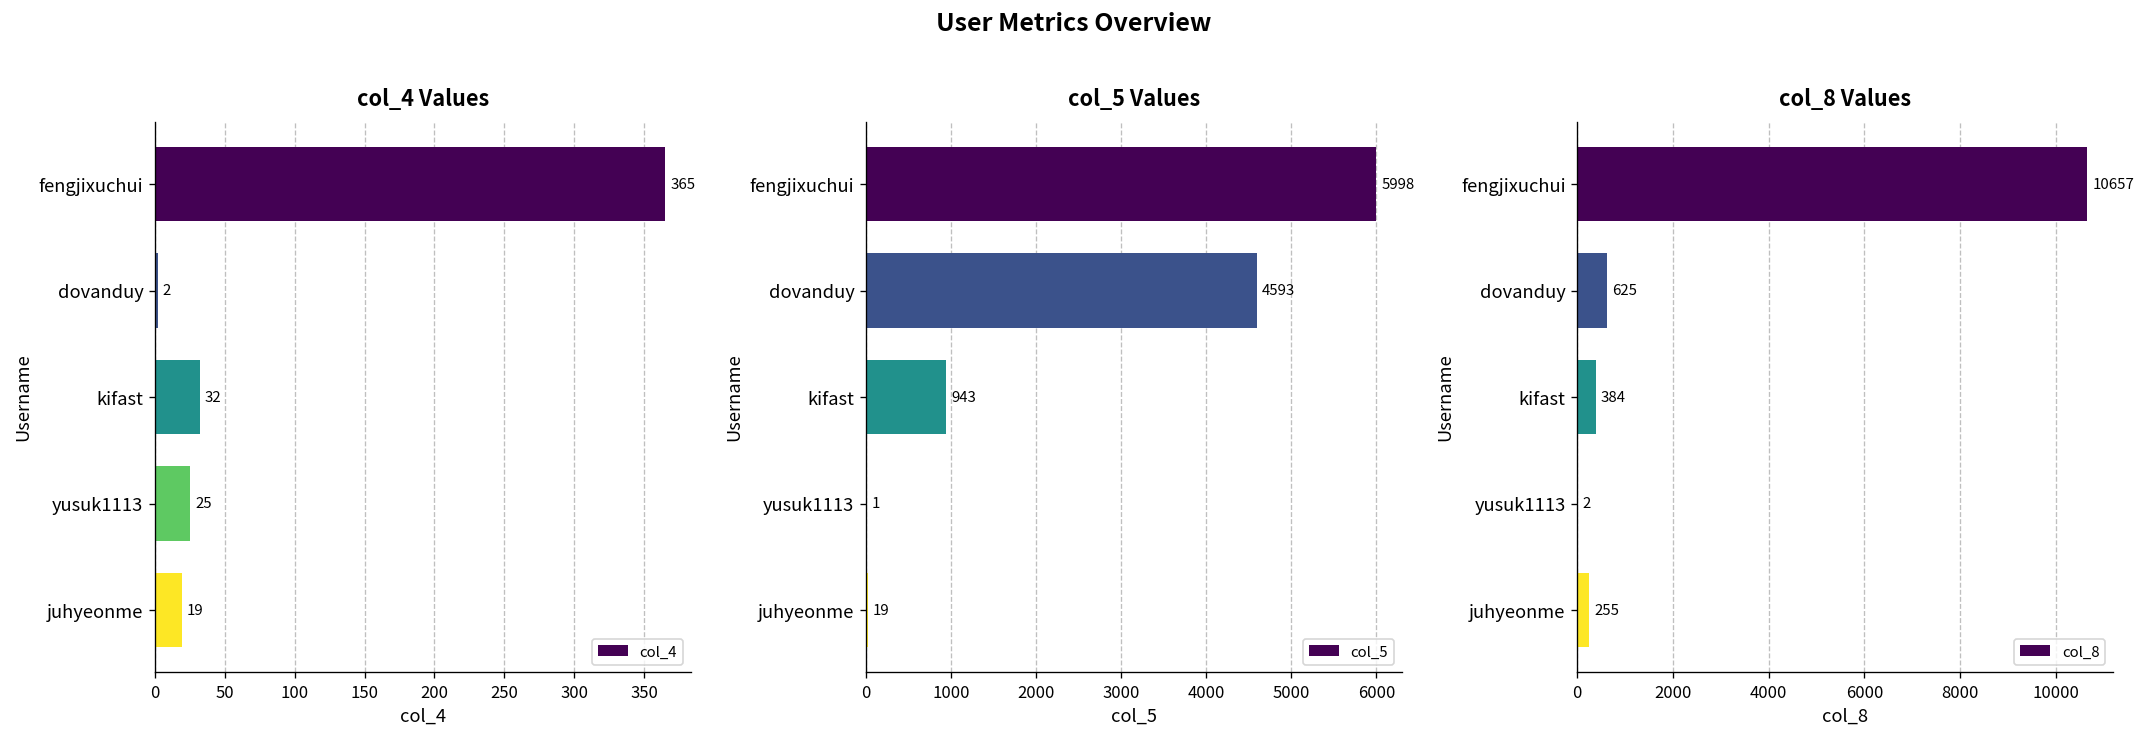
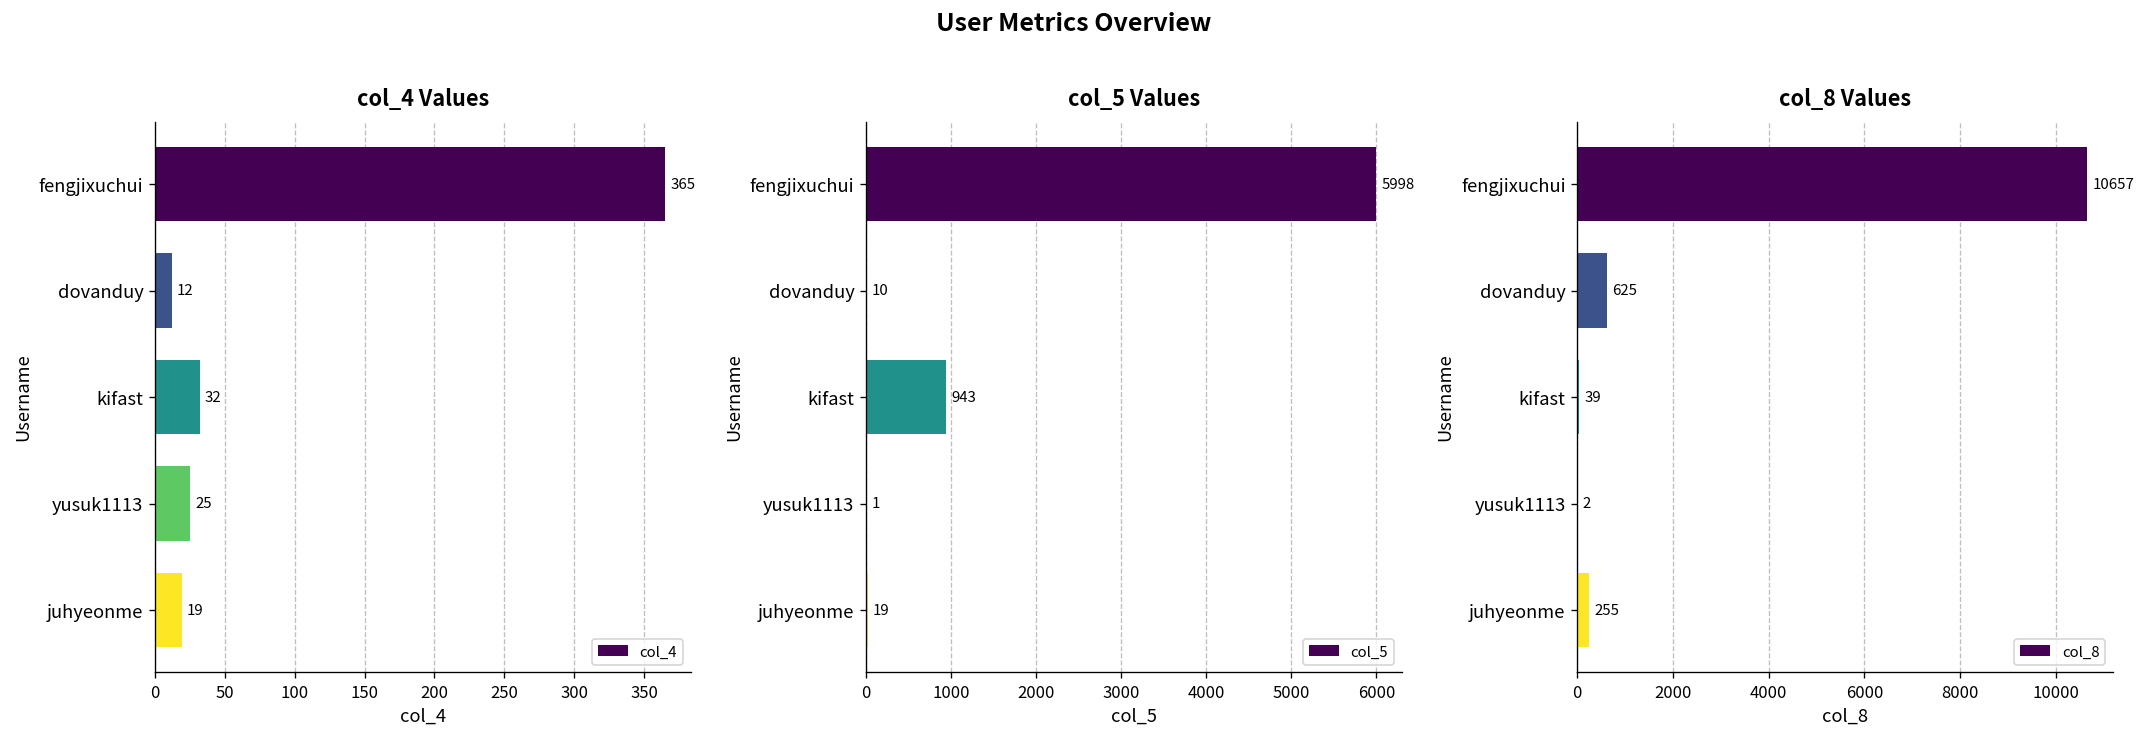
  {
    "col_4 Values": {
      "fengjixuchui": 365,
-     "dovanduy": 2,
+     "dovanduy": 12,
      "kifast": 32,
      "yusuk1113": 25,
      "juhyeonme": 19
    },
    "col_5 Values": {
      "fengjixuchui": 5998,
-     "dovanduy": 4593,
+     "dovanduy": 10,
      "kifast": 943,
      "yusuk1113": 1,
      "juhyeonme": 19
    },
    "col_8 Values": {
      "fengjixuchui": 10657,
      "dovanduy": 625,
-     "kifast": 384,
+     "kifast": 39,
      "yusuk1113": 2,
      "juhyeonme": 255
    }
  }
